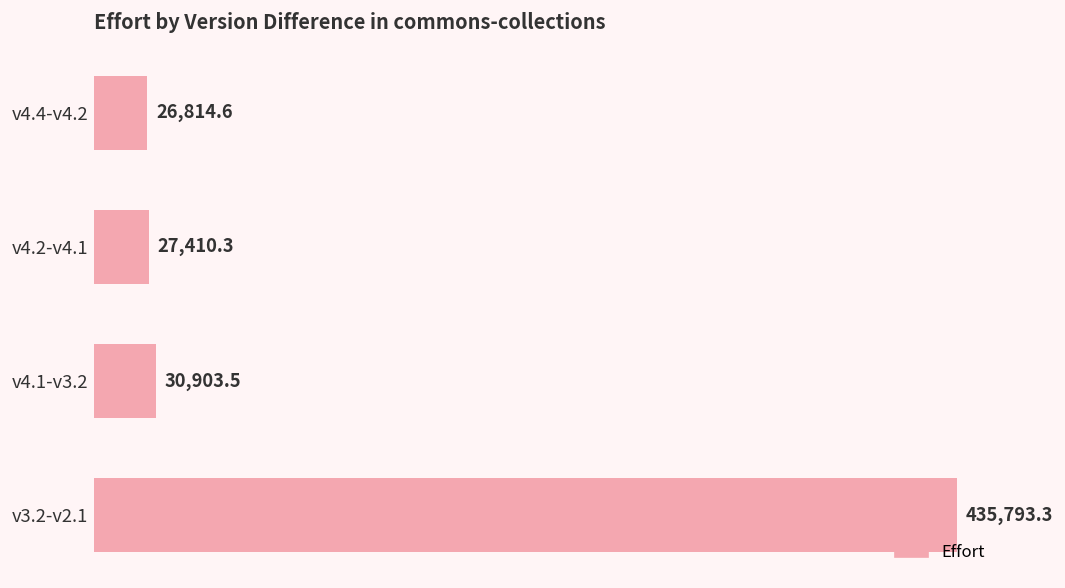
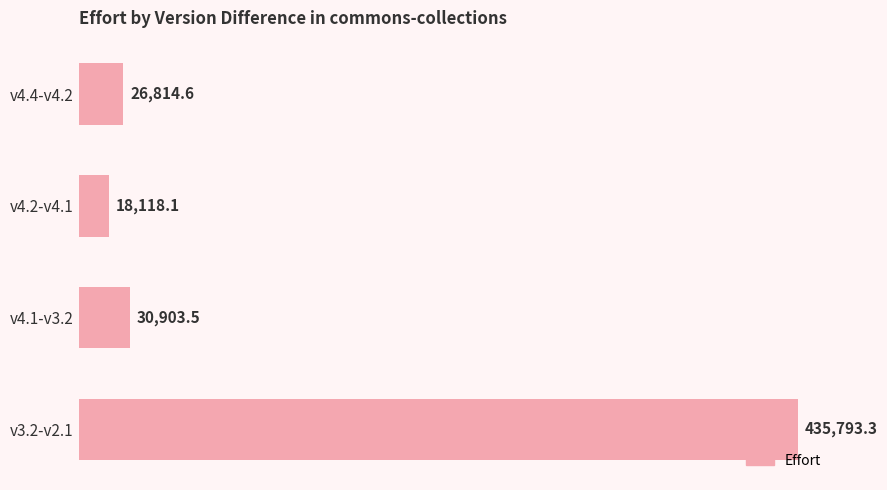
  {
    "v4.4-v4.2": "26,814.6",
-   "v4.2-v4.1": "27,410.3",
+   "v4.2-v4.1": "18,118.1",
    "v4.1-v3.2": "30,903.5",
    "v3.2-v2.1": "435,793.3"
  }
